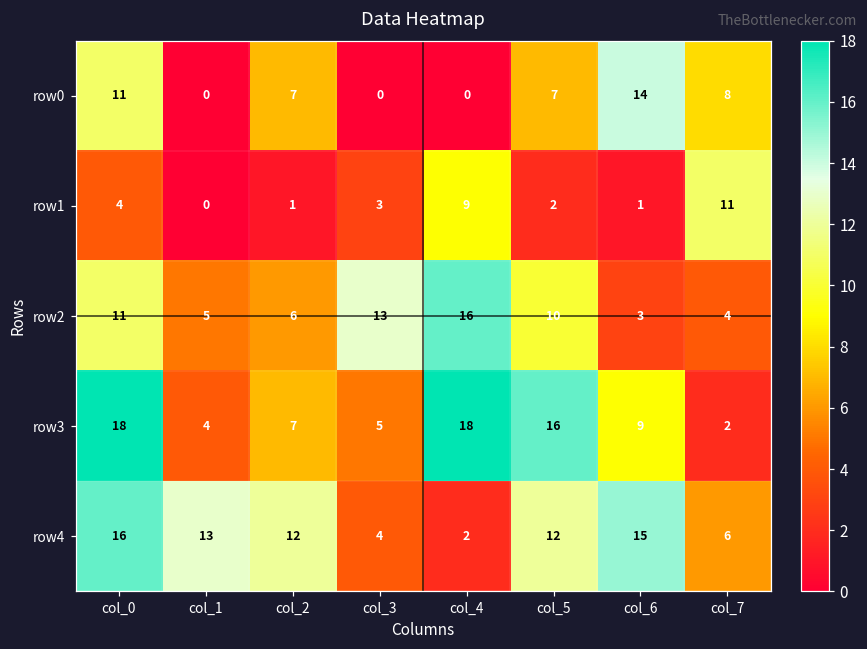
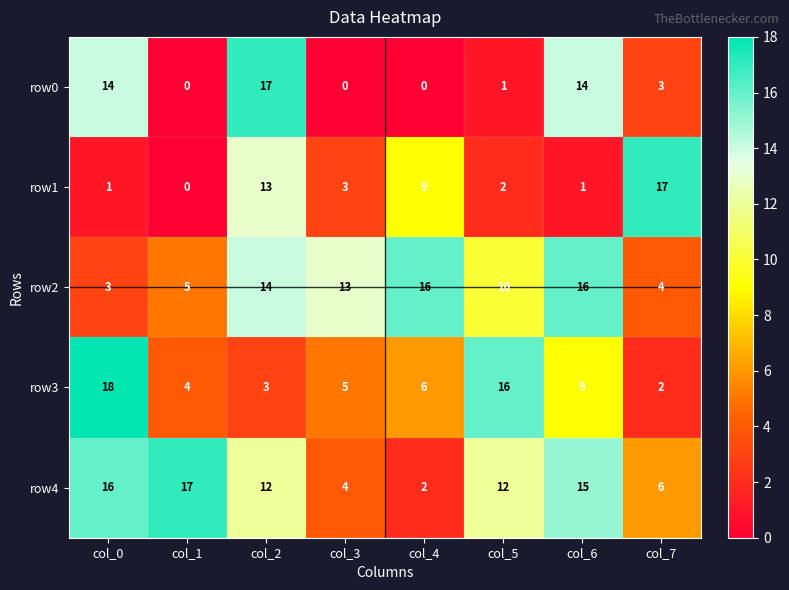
  {
    "row0": {
-     "col_0": 11,
+     "col_0": 14,
      "col_1": 0,
-     "col_2": 7,
+     "col_2": 17,
      "col_3": 0,
      "col_4": 0,
-     "col_5": 7,
+     "col_5": 1,
      "col_6": 14,
-     "col_7": 8
+     "col_7": 3
    },
    "row1": {
-     "col_0": 4,
+     "col_0": 1,
      "col_1": 0,
-     "col_2": 1,
+     "col_2": 13,
      "col_3": 3,
      "col_4": 9,
      "col_5": 2,
      "col_6": 1,
-     "col_7": 11
+     "col_7": 17
    },
    "row2": {
-     "col_0": 11,
+     "col_0": 3,
      "col_1": 5,
-     "col_2": 6,
+     "col_2": 14,
      "col_3": 13,
      "col_4": 16,
      "col_5": 10,
-     "col_6": 3,
+     "col_6": 16,
      "col_7": 4
    },
    "row3": {
      "col_0": 18,
      "col_1": 4,
-     "col_2": 7,
+     "col_2": 3,
      "col_3": 5,
-     "col_4": 18,
+     "col_4": 6,
      "col_5": 16,
      "col_6": 9,
      "col_7": 2
    },
    "row4": {
      "col_0": 16,
-     "col_1": 13,
+     "col_1": 17,
      "col_2": 12,
      "col_3": 4,
      "col_4": 2,
      "col_5": 12,
      "col_6": 15,
      "col_7": 6
    }
  }
